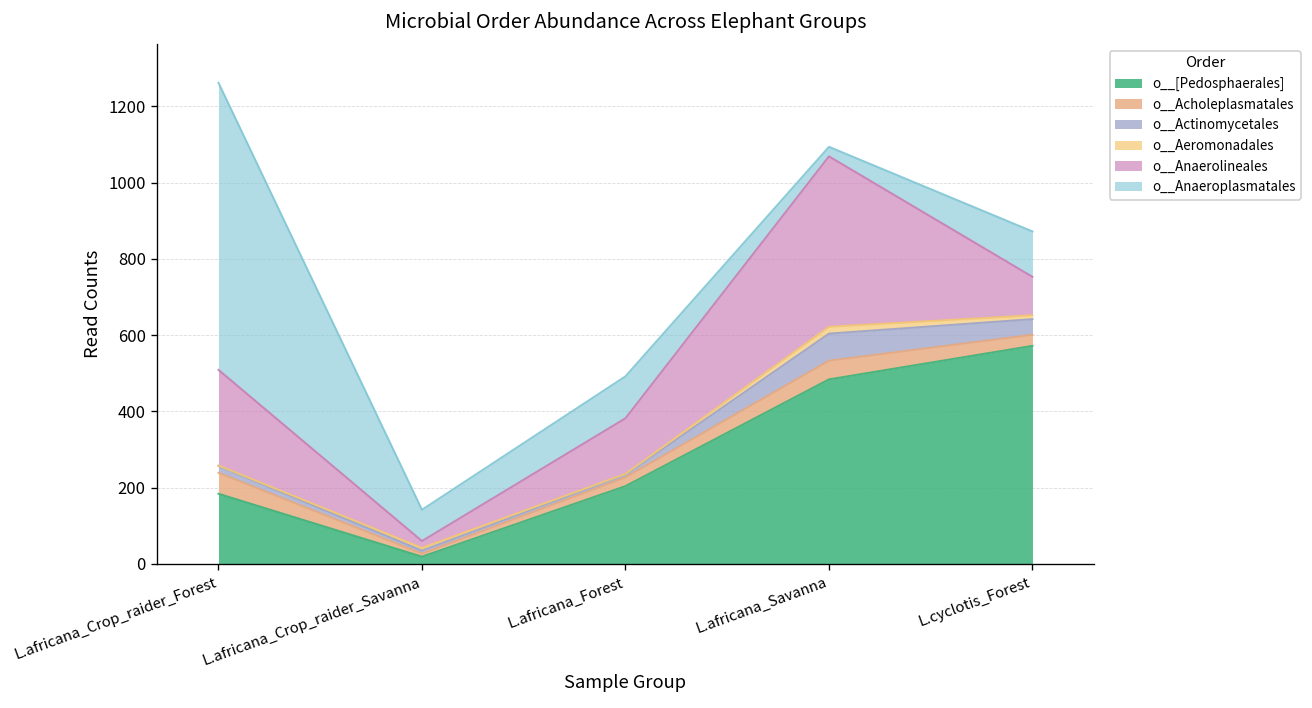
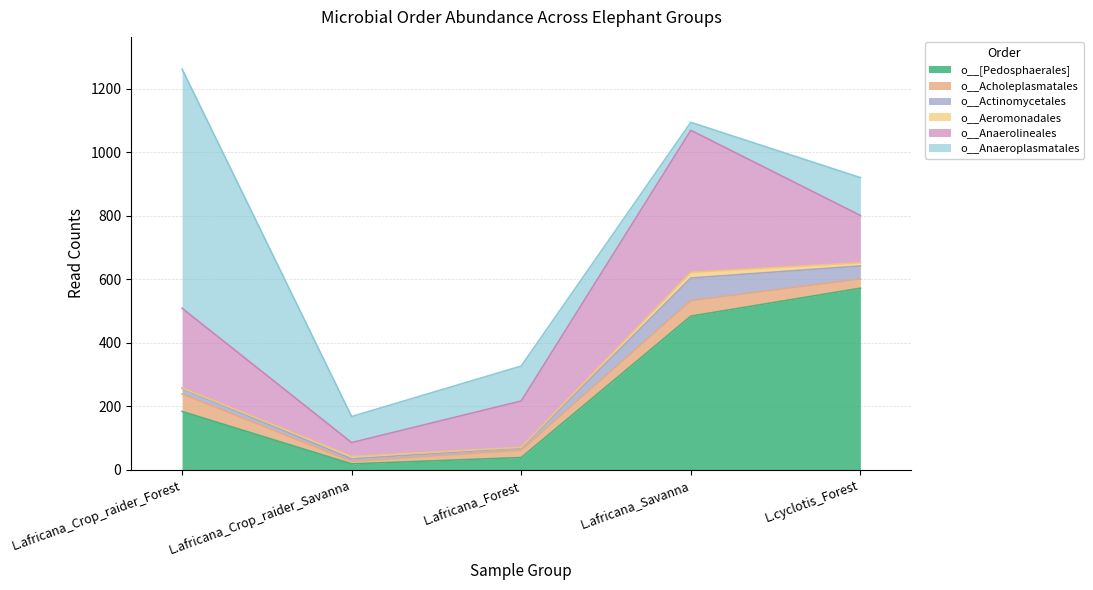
  {
    "o__[Pedosphaerales]": {
      "L.africana_Crop_raider_Forest": 180,
      "L.africana_Crop_raider_Savanna": 20,
-     "L.africana_Forest": 200,
+     "L.africana_Forest": 40,
      "L.africana_Savanna": 480,
      "L.cyclotis_Forest": 570
    },
    "o__Anaerolineales": {
      "L.africana_Crop_raider_Forest": 250,
-     "L.africana_Crop_raider_Savanna": 20,
+     "L.africana_Crop_raider_Savanna": 40,
      "L.africana_Forest": 150,
      "L.africana_Savanna": 450,
-     "L.cyclotis_Forest": 100
+     "L.cyclotis_Forest": 150
    }
  }
